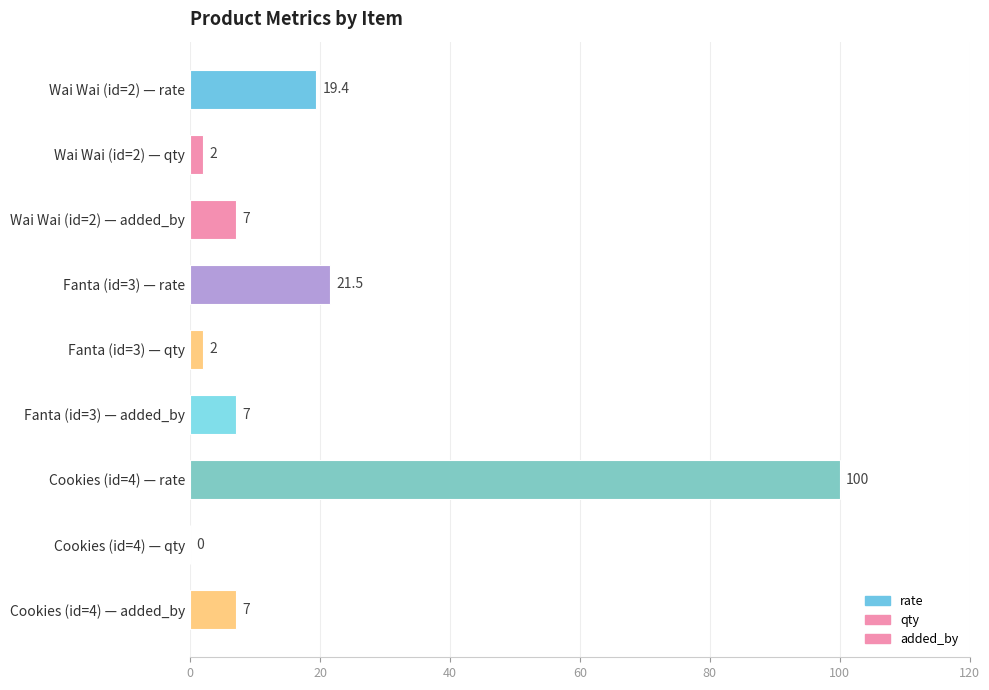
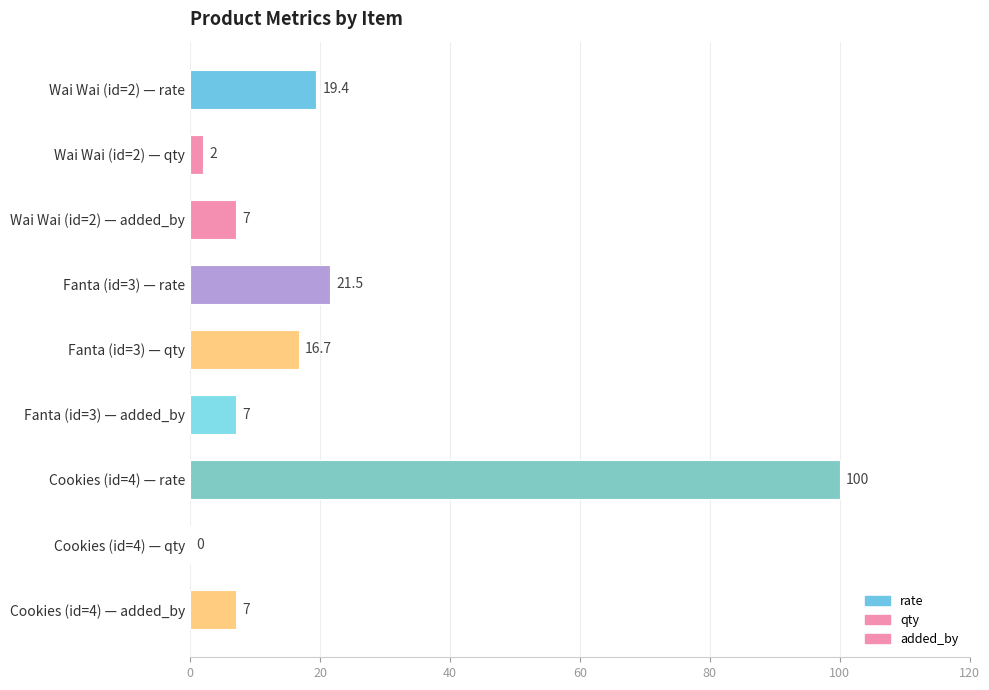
  {
    "Wai Wai (id=2) — rate": 19.4,
    "Wai Wai (id=2) — qty": 2,
    "Wai Wai (id=2) — added_by": 7,
    "Fanta (id=3) — rate": 21.5,
-   "Fanta (id=3) — qty": 2,
+   "Fanta (id=3) — qty": 16.7,
    "Fanta (id=3) — added_by": 7,
    "Cookies (id=4) — rate": 100,
    "Cookies (id=4) — qty": 0,
    "Cookies (id=4) — added_by": 7
  }
